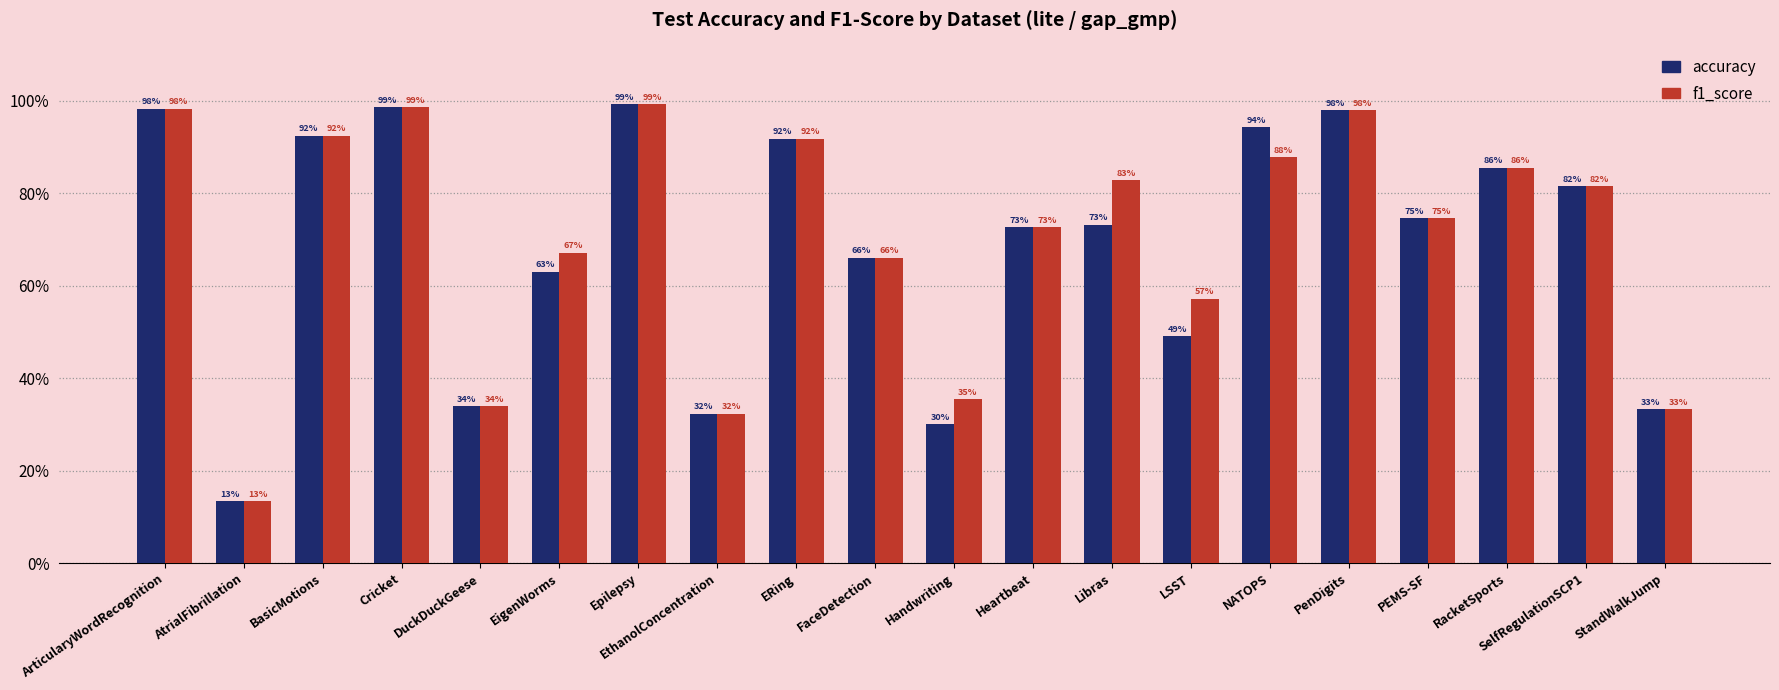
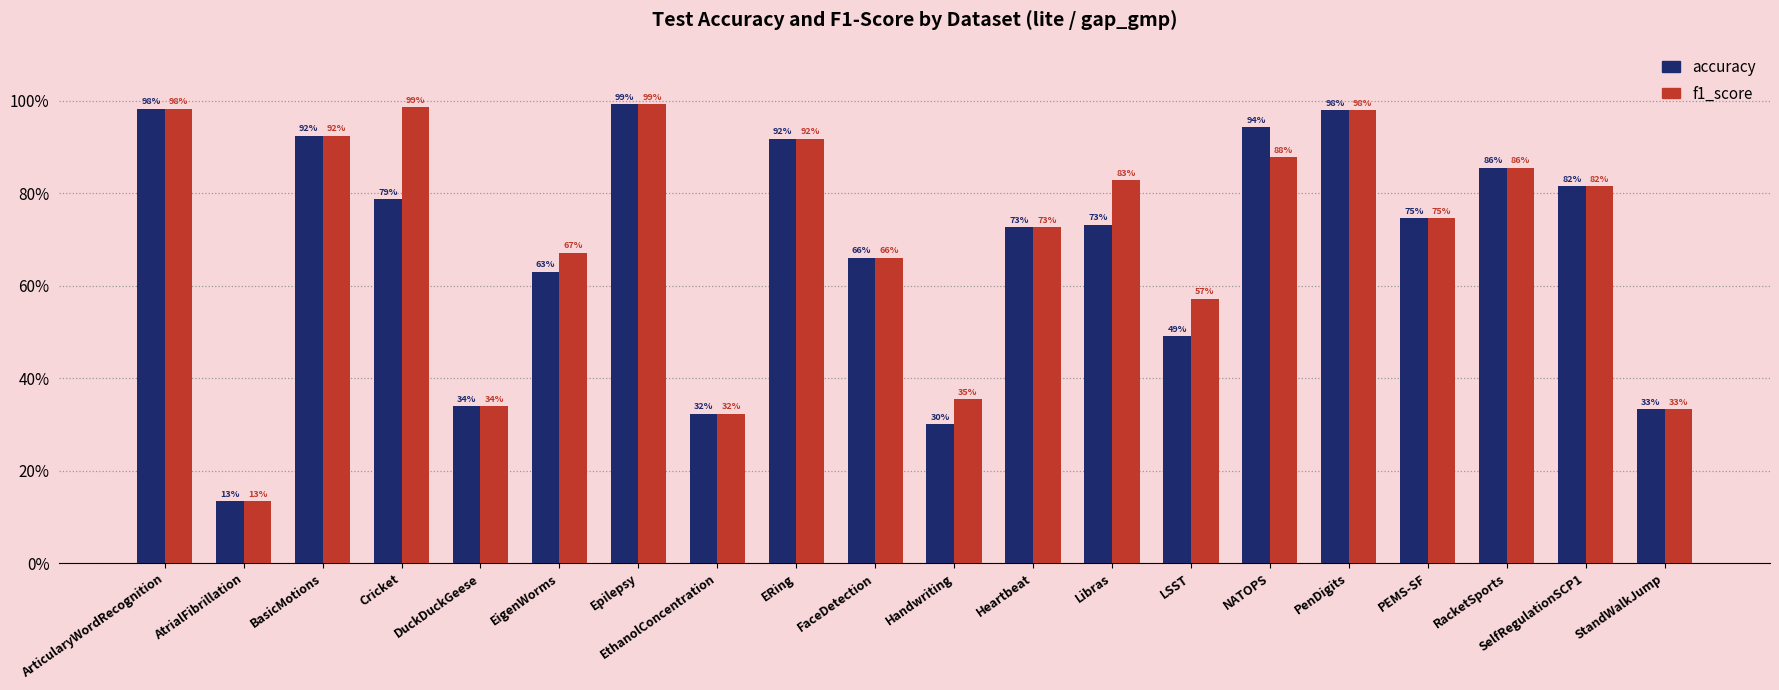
  {
    "accuracy": {
      "ArticularyWordRecognition": "98%",
      "AtrialFibrillation": "13%",
      "BasicMotions": "92%",
-     "Cricket": "99%",
+     "Cricket": "79%",
      "DuckDuckGeese": "34%",
      "EigenWorms": "63%",
      "Epilepsy": "99%",
      "EthanolConcentration": "32%",
      "ERing": "92%",
      "FaceDetection": "66%",
      "Handwriting": "30%",
      "Heartbeat": "73%",
      "Libras": "73%",
      "LSST": "49%",
      "NATOPS": "94%",
      "PenDigits": "98%",
      "PEMS-SF": "75%",
      "RacketSports": "86%",
      "SelfRegulationSCP1": "82%",
      "StandWalkJump": "33%"
    },
    "f1_score": {
      "ArticularyWordRecognition": "98%",
      "AtrialFibrillation": "13%",
      "BasicMotions": "92%",
      "Cricket": "99%",
      "DuckDuckGeese": "34%",
      "EigenWorms": "67%",
      "Epilepsy": "99%",
      "EthanolConcentration": "32%",
      "ERing": "92%",
      "FaceDetection": "66%",
      "Handwriting": "35%",
      "Heartbeat": "73%",
      "Libras": "83%",
      "LSST": "57%",
      "NATOPS": "88%",
      "PenDigits": "98%",
      "PEMS-SF": "75%",
      "RacketSports": "86%",
      "SelfRegulationSCP1": "82%",
      "StandWalkJump": "33%"
    }
  }
